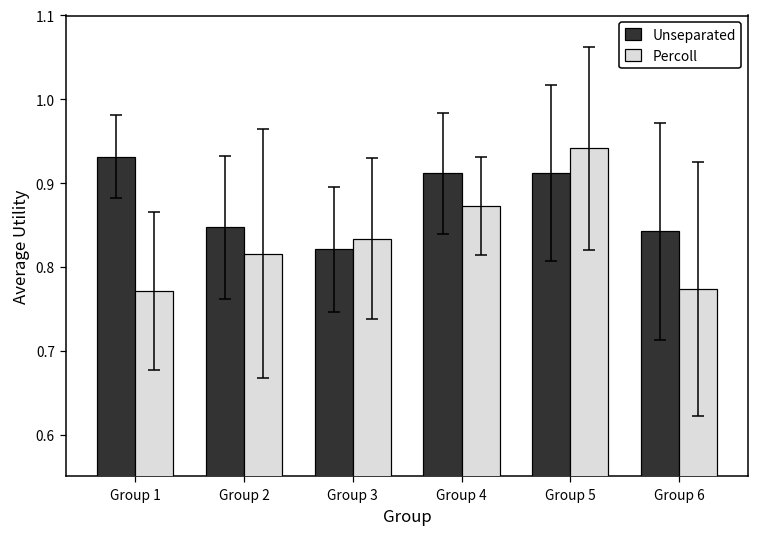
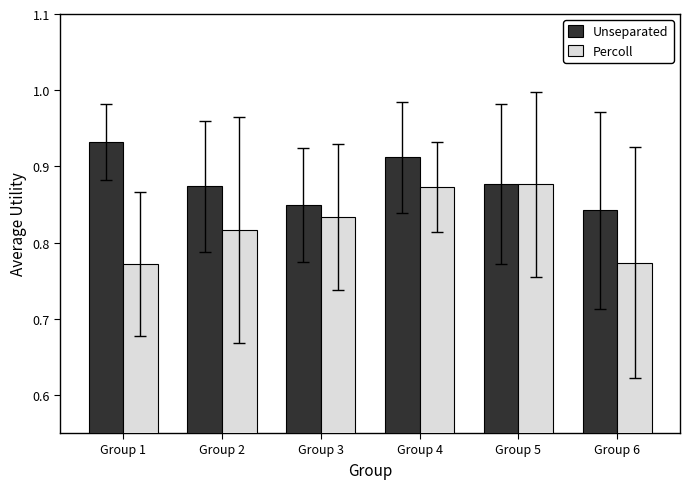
  {
    "Unseparated": {
      "Group 1": 0.93,
-     "Group 2": 0.85,
-     "Group 3": 0.82,
+     "Group 2": 0.87,
+     "Group 3": 0.85,
      "Group 4": 0.91,
-     "Group 5": 0.91,
+     "Group 5": 0.88,
      "Group 6": 0.84
    },
    "Percoll": {
      "Group 1": 0.77,
      "Group 2": 0.82,
      "Group 3": 0.83,
      "Group 4": 0.87,
-     "Group 5": 0.94,
+     "Group 5": 0.88,
      "Group 6": 0.77
    }
  }
